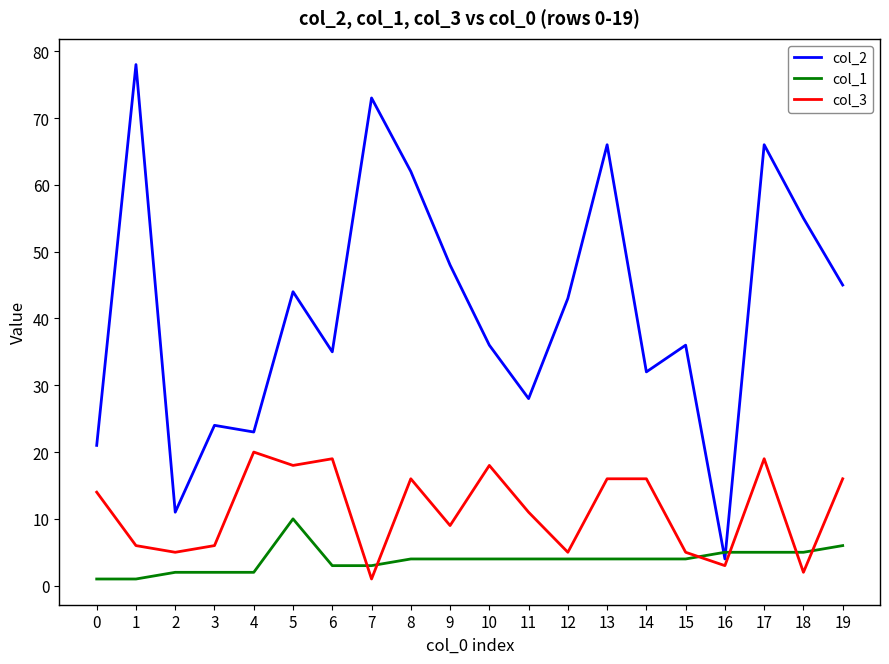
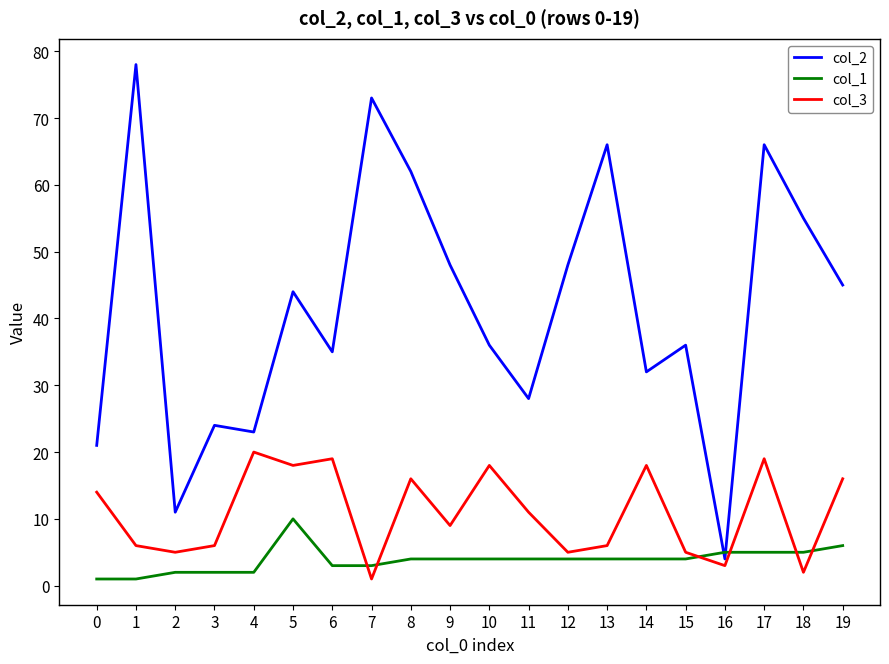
  {
    "col_2": {
      "0": 21,
      "1": 78,
      "2": 11,
      "3": 24,
      "4": 23,
      "5": 44,
      "6": 35,
      "7": 73,
      "8": 62,
      "9": 48,
      "10": 36,
      "11": 28,
-     "12": 43,
+     "12": 48,
      "13": 66,
      "14": 32,
      "15": 36,
      "16": 4,
      "17": 66,
      "18": 55,
      "19": 45
    },
    "col_1": {
      "0": 1,
      "1": 1,
      "2": 2,
      "3": 2,
      "4": 2,
      "5": 10,
      "6": 3,
      "7": 3,
      "8": 4,
      "9": 4,
      "10": 4,
      "11": 4,
      "12": 4,
      "13": 4,
      "14": 4,
      "15": 4,
      "16": 5,
      "17": 5,
      "18": 5,
      "19": 6
    },
    "col_3": {
      "0": 14,
      "1": 6,
      "2": 5,
      "3": 6,
      "4": 20,
      "5": 18,
      "6": 19,
      "7": 1,
      "8": 16,
      "9": 9,
      "10": 18,
      "11": 11,
      "12": 5,
-     "13": 16,
-     "14": 16,
+     "13": 6,
+     "14": 18,
      "15": 5,
      "16": 3,
      "17": 19,
      "18": 2,
      "19": 16
    }
  }
